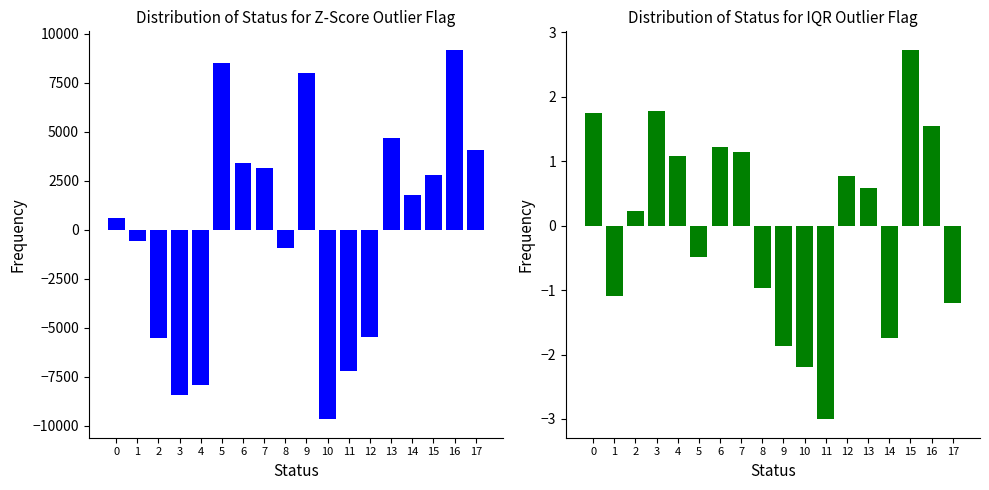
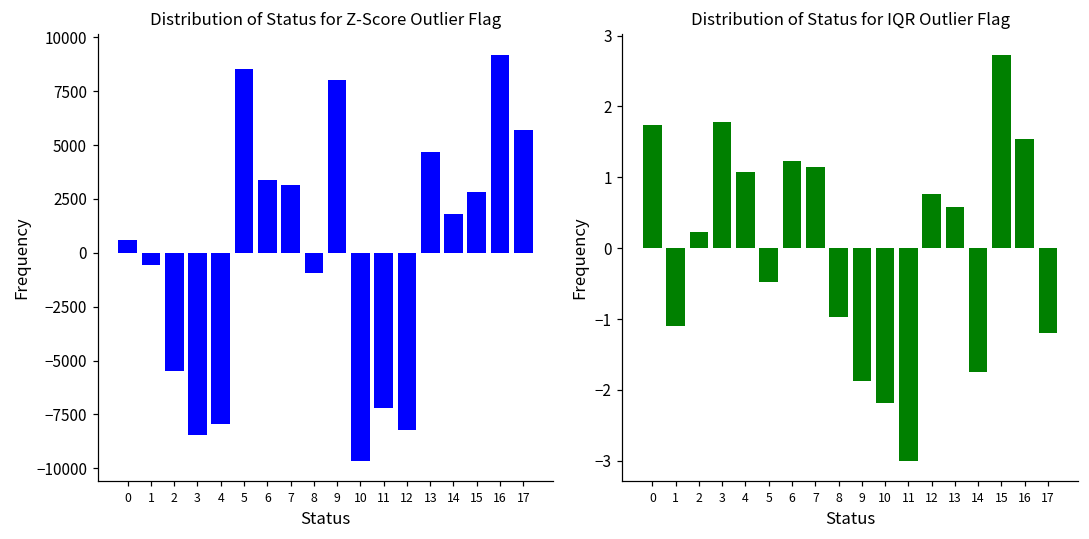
  {
    "Distribution of Status for Z-Score Outlier Flag": {
      "0": 600,
      "1": -600,
      "2": -5500,
      "3": -8400,
      "4": -7900,
      "5": 8500,
      "6": 3400,
      "7": 3200,
      "8": -1000,
      "9": 8000,
      "10": -9700,
      "11": -7200,
-     "12": -5500,
+     "12": -8200,
      "13": 4700,
      "14": 1800,
      "15": 2800,
      "16": 9200,
-     "17": 4100
+     "17": 5700
    },
    "Distribution of Status for IQR Outlier Flag": {
      "0": 1.7,
      "1": -1.1,
      "2": 0.2,
      "3": 1.8,
      "4": 1.1,
      "5": -0.5,
      "6": 1.2,
      "7": 1.1,
      "8": -1.0,
      "9": -1.9,
      "10": -2.2,
      "11": -3.0,
      "12": 0.8,
      "13": 0.6,
      "14": -1.7,
      "15": 2.7,
      "16": 1.5,
      "17": -1.2
    }
  }
